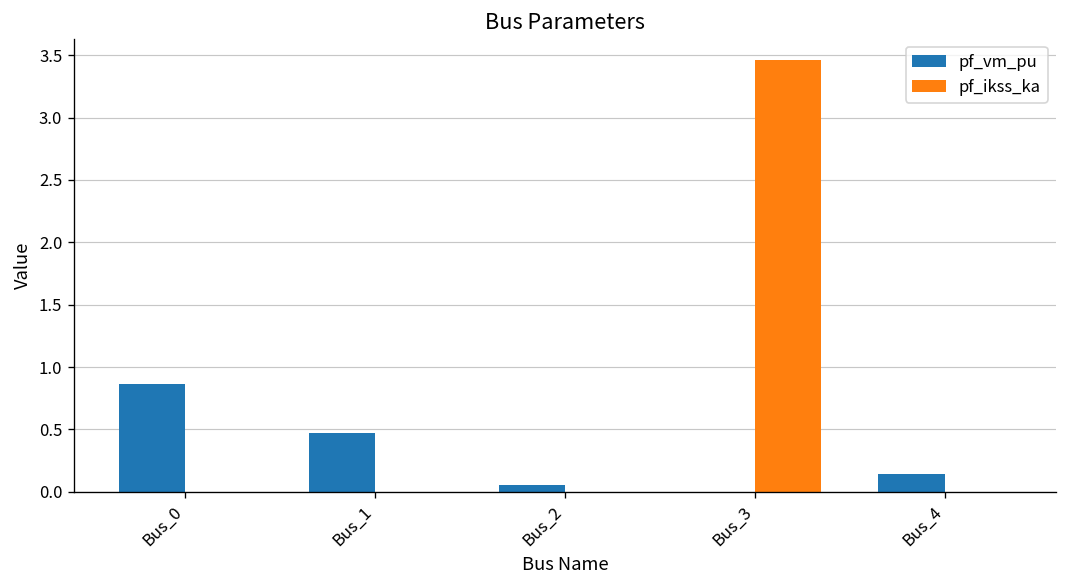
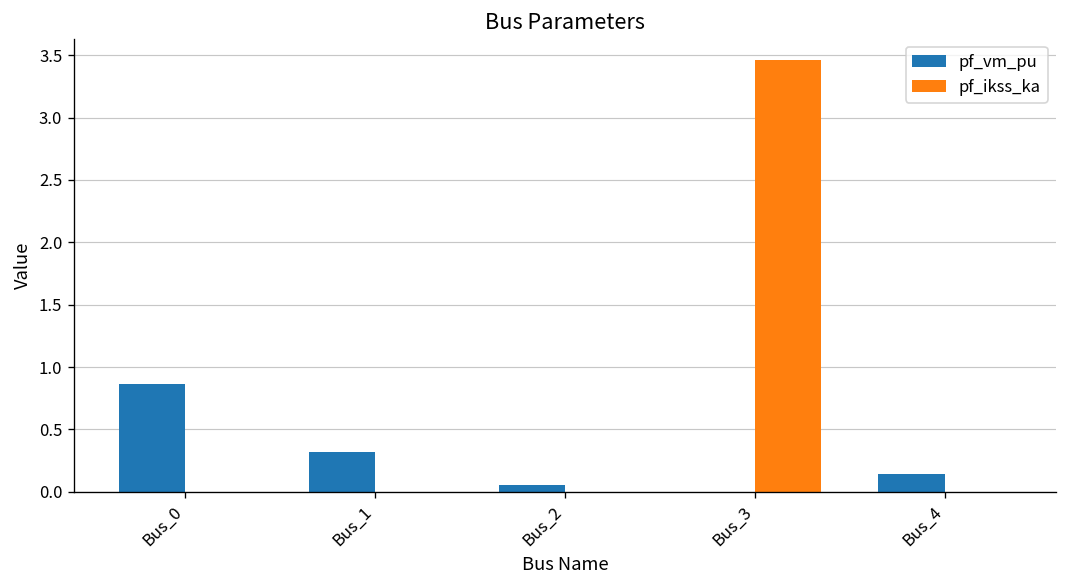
  {
    "pf_vm_pu": {
      "Bus_0": 0.86,
-     "Bus_1": 0.47,
+     "Bus_1": 0.32,
      "Bus_2": 0.05,
      "Bus_3": 0.00,
      "Bus_4": 0.15
    },
    "pf_ikss_ka": {
      "Bus_0": 0.00,
      "Bus_1": 0.00,
      "Bus_2": 0.00,
      "Bus_3": 3.46,
      "Bus_4": 0.00
    }
  }
